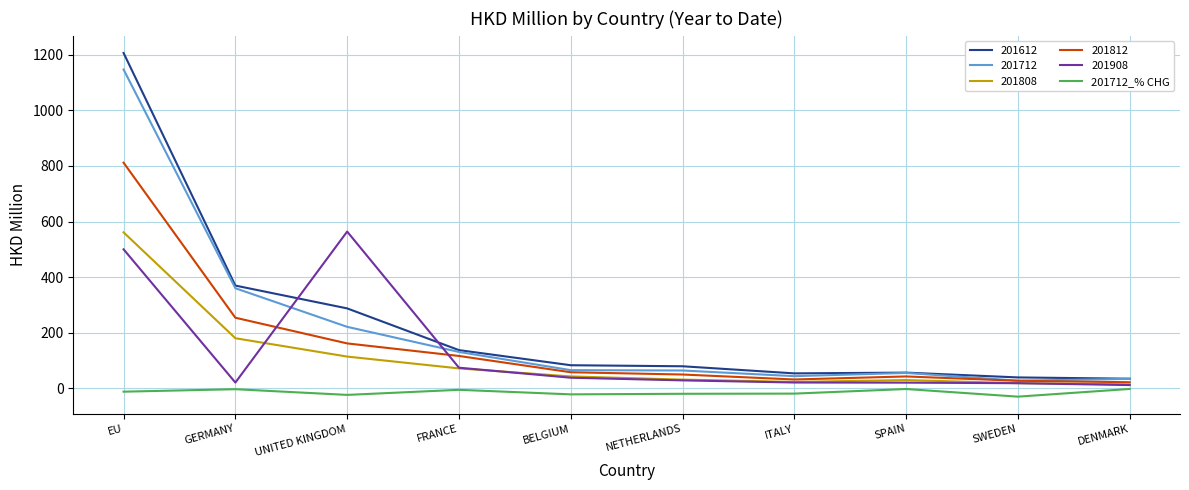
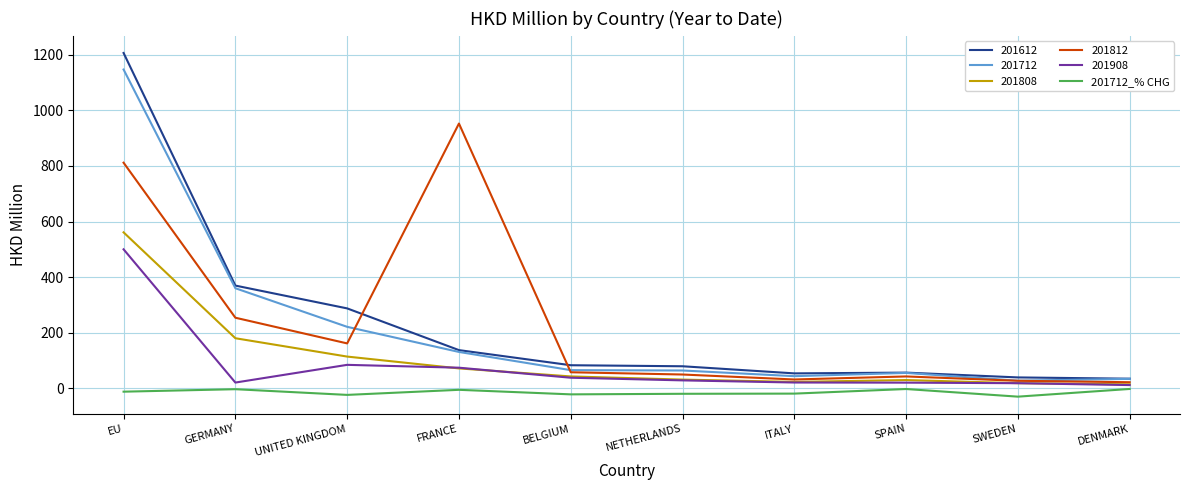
  {
    "201612": {
      "EU": 1210,
      "GERMANY": 370,
      "UNITED KINGDOM": 290,
      "BELGIUM": 80,
      "NETHERLANDS": 80,
      "ITALY": 50,
      "SWEDEN": 40
    },
    "201712": {
      "EU": 1150,
      "GERMANY": 360,
      "UNITED KINGDOM": 220,
      "NETHERLANDS": 60,
      "ITALY": 40
    },
    "201808": {
      "EU": 560,
      "GERMANY": 180,
      "UNITED KINGDOM": 110,
      "SPAIN": 30
    },
    "201812": {
      "EU": 810,
      "GERMANY": 250,
      "UNITED KINGDOM": 160,
-     "FRANCE": 120,
+     "FRANCE": 950,
      "NETHERLANDS": 50,
      "SPAIN": 40
    },
    "201908": {
      "EU": 500,
      "GERMANY": 20,
-     "UNITED KINGDOM": 560,
+     "UNITED KINGDOM": 80,
      "SPAIN": 20
    },
    "201712_% CHG": {
      "EU": -10,
      "GERMANY": 0,
      "UNITED KINGDOM": -20,
      "FRANCE": 0,
      "BELGIUM": -20,
      "NETHERLANDS": -20,
      "ITALY": -20,
      "SPAIN": 0,
      "SWEDEN": -30,
      "DENMARK": 0
    }
  }
